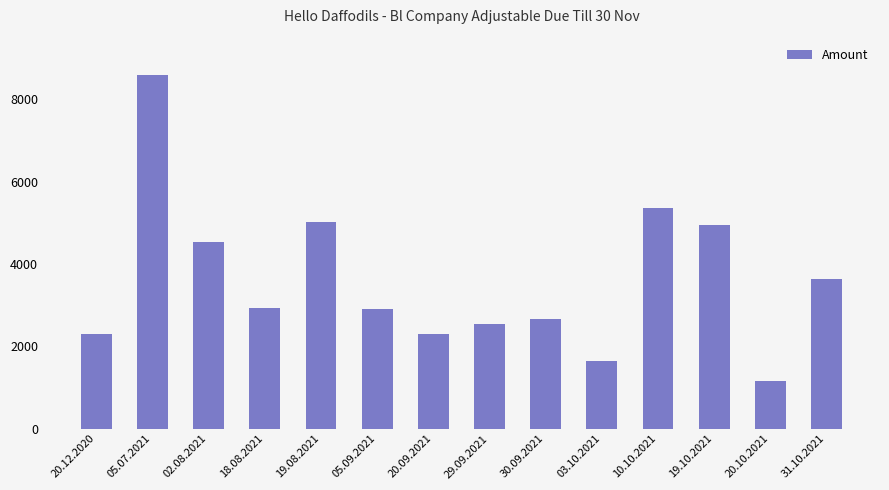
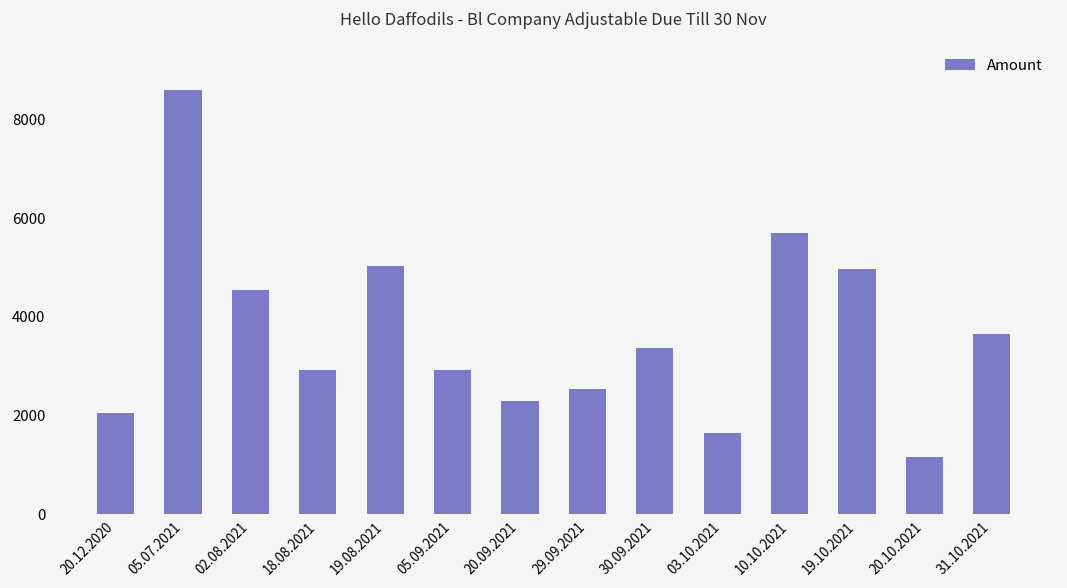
  {
-   "20.12.2020": 2300,
+   "20.12.2020": 2100,
    "05.07.2021": 8600,
    "02.08.2021": 4500,
    "18.08.2021": 2900,
    "19.08.2021": 5000,
    "05.09.2021": 2900,
    "20.09.2021": 2300,
    "29.09.2021": 2500,
-   "30.09.2021": 2700,
+   "30.09.2021": 3400,
    "03.10.2021": 1600,
-   "10.10.2021": 5400,
+   "10.10.2021": 5700,
    "19.10.2021": 5000,
    "20.10.2021": 1200,
    "31.10.2021": 3600
  }
